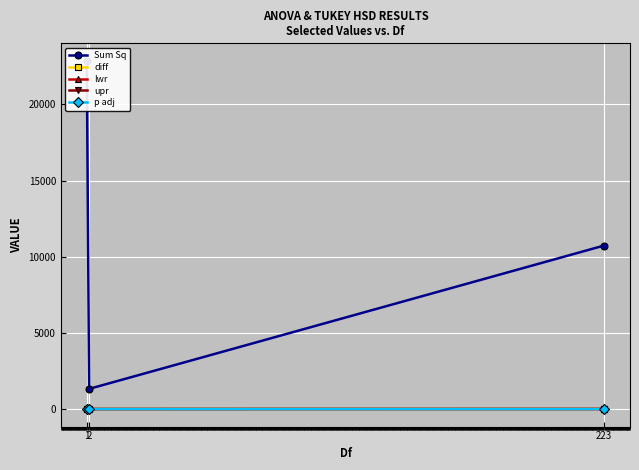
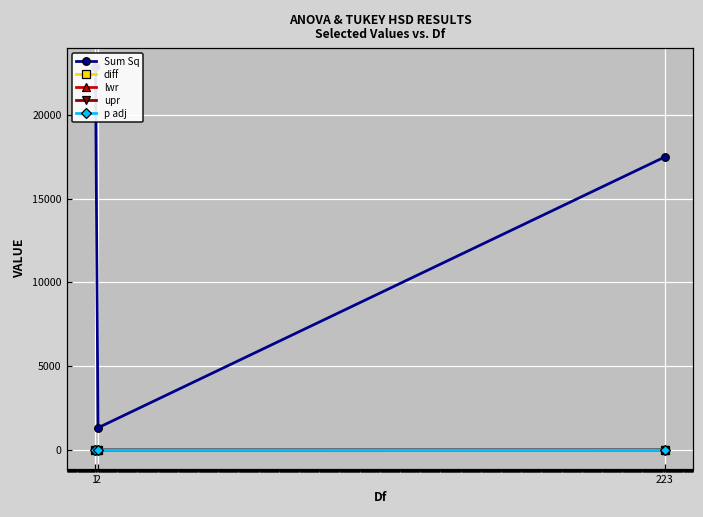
  {
    "Sum Sq": {
-     "223": 10700
+     "223": 17500
    },
    "p adj": {
      "223": 0
    }
  }
